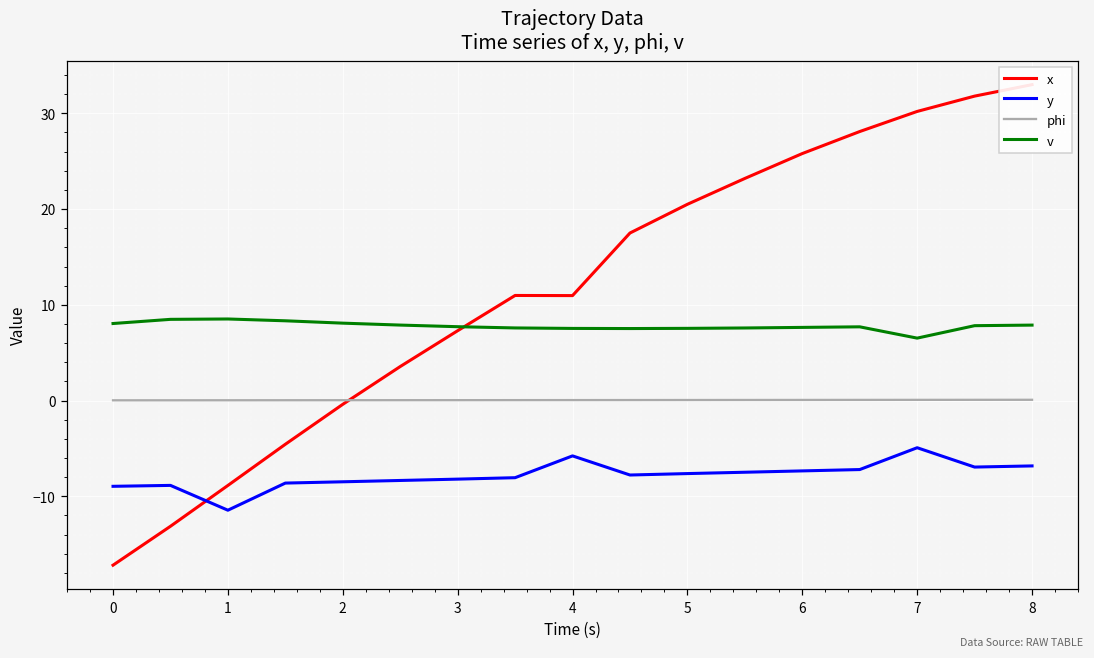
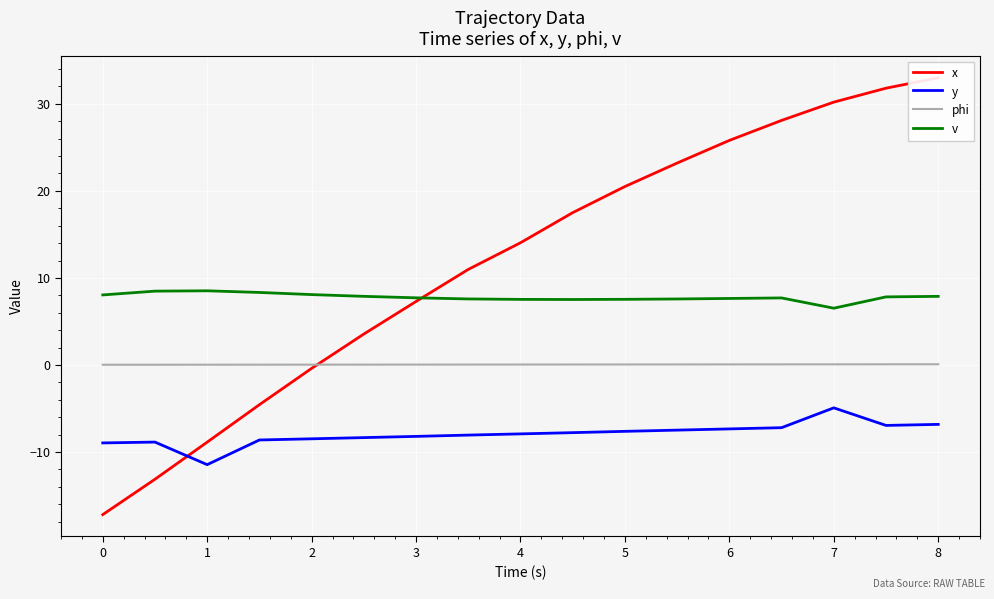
  {
    "x": {
      "0": -17,
      "1": -9,
      "2": 0,
      "3": 7,
-     "4": 11,
+     "4": 14,
      "5": 21,
      "6": 26,
      "7": 30
    },
    "y": {
      "0": -9,
      "1": -11,
      "2": -8,
      "3": -8,
-     "4": -6,
+     "4": -8,
      "5": -8,
      "6": -7,
      "7": -5,
      "8": -7
    },
    "phi": {
      "0": 0,
      "1": 0,
      "2": 0,
      "3": 0,
      "4": 0,
      "5": 0,
      "6": 0,
      "7": 0,
      "8": 0
    },
    "v": {
      "0": 8,
      "1": 9,
      "2": 8,
      "3": 8,
      "4": 8,
      "5": 8,
      "6": 8,
      "7": 7,
      "8": 8
    }
  }
